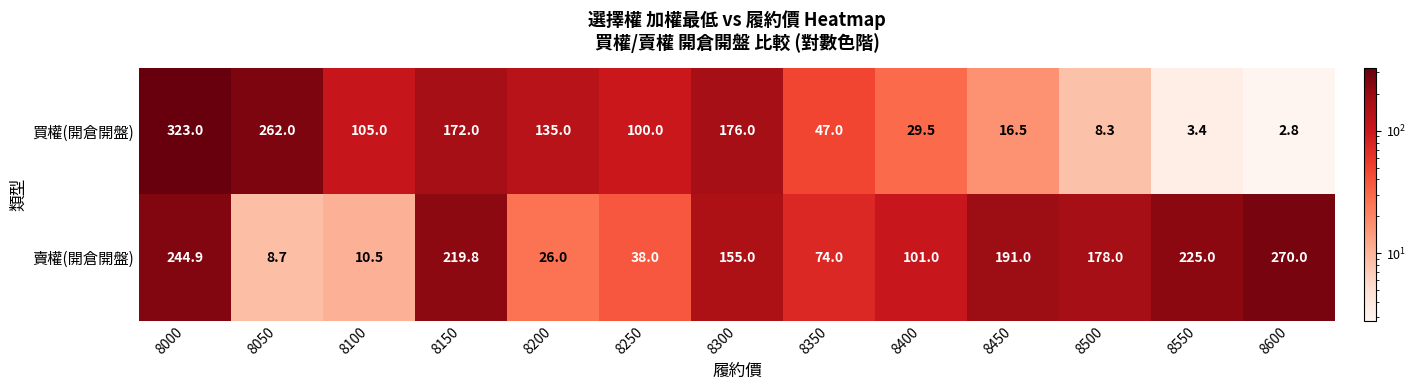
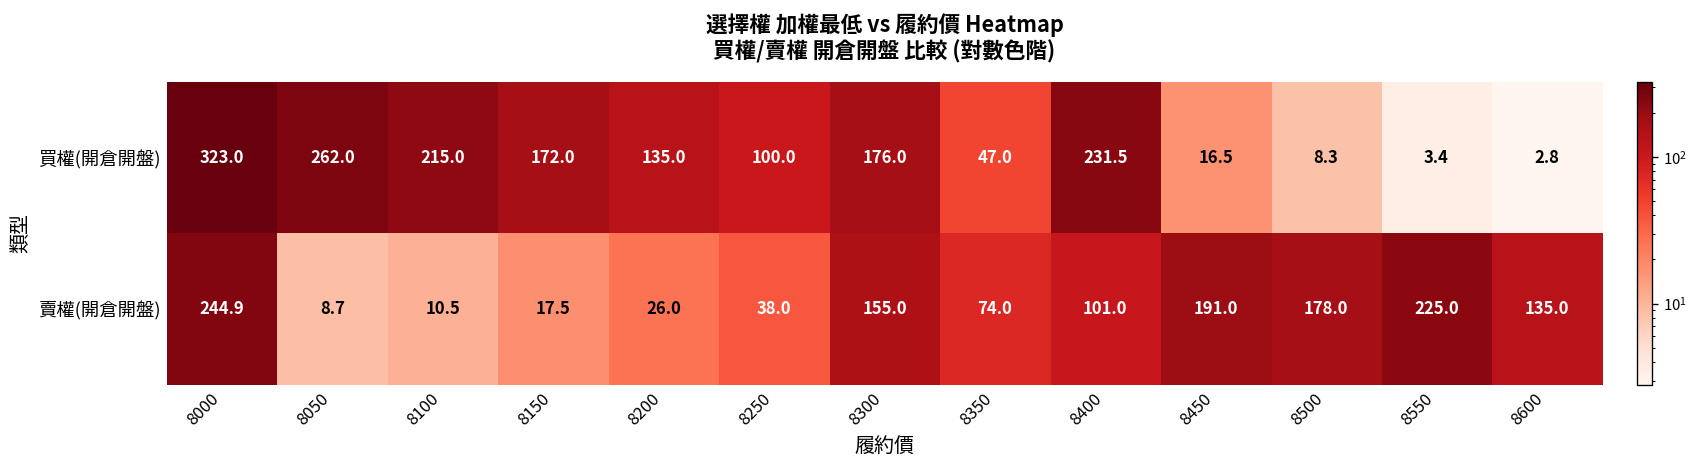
  {
    "買權(開倉開盤)": {
      "8000": 323.0,
      "8050": 262.0,
-     "8100": 105.0,
+     "8100": 215.0,
      "8150": 172.0,
      "8200": 135.0,
      "8250": 100.0,
      "8300": 176.0,
      "8350": 47.0,
-     "8400": 29.5,
+     "8400": 231.5,
      "8450": 16.5,
      "8500": 8.3,
      "8550": 3.4,
      "8600": 2.8
    },
    "賣權(開倉開盤)": {
      "8000": 244.9,
      "8050": 8.7,
      "8100": 10.5,
-     "8150": 219.8,
+     "8150": 17.5,
      "8200": 26.0,
      "8250": 38.0,
      "8300": 155.0,
      "8350": 74.0,
      "8400": 101.0,
      "8450": 191.0,
      "8500": 178.0,
      "8550": 225.0,
-     "8600": 270.0
+     "8600": 135.0
    }
  }
